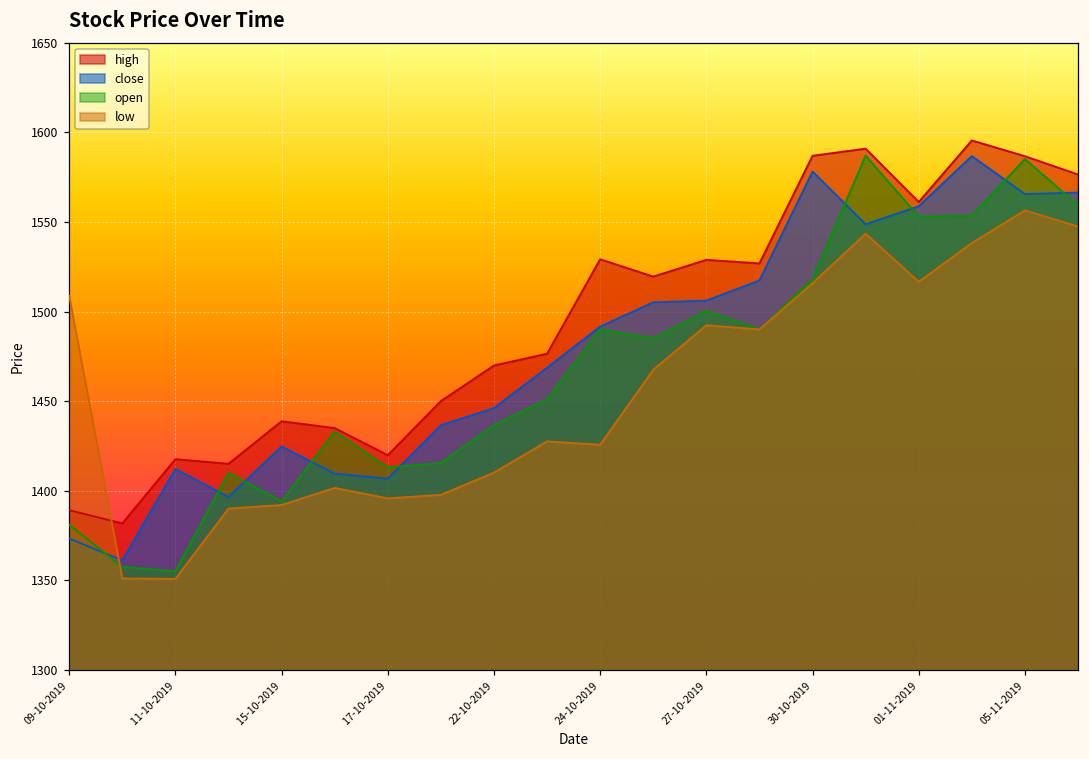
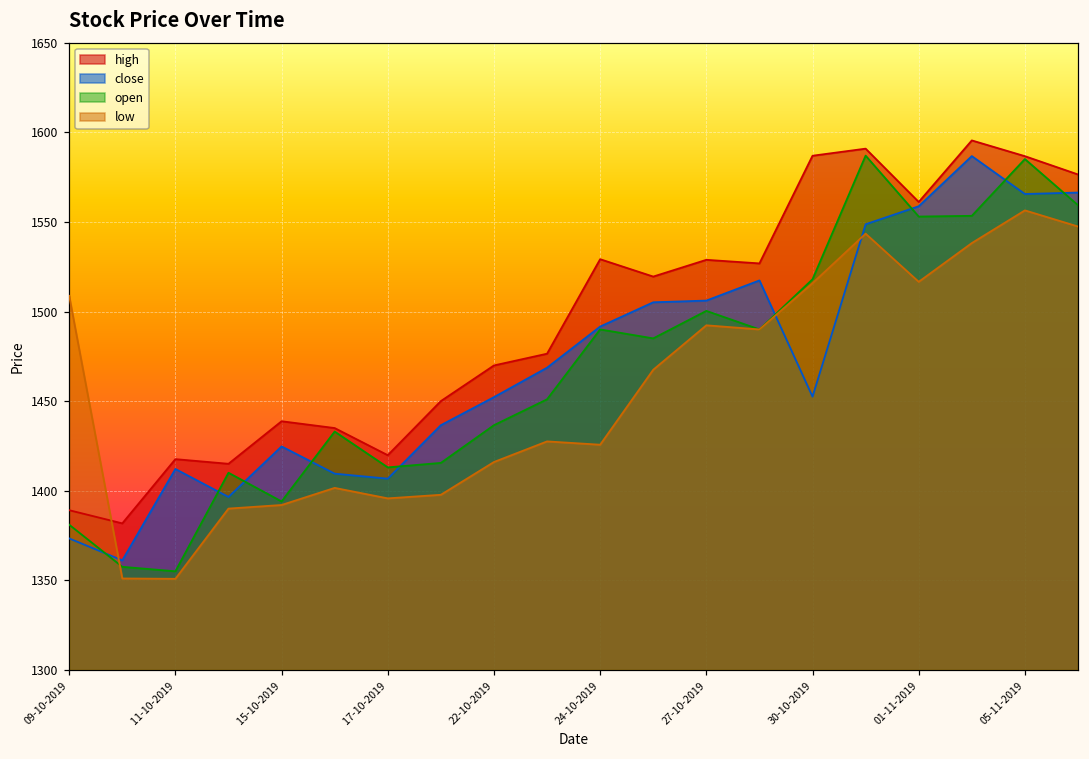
  {
    "high": {
      "09-10-2019": 1389,
      "11-10-2019": 1418,
      "15-10-2019": 1439,
      "17-10-2019": 1420,
      "22-10-2019": 1470,
      "24-10-2019": 1529,
      "27-10-2019": 1529,
      "30-10-2019": 1587,
      "01-11-2019": 1561,
      "05-11-2019": 1587
    },
    "close": {
      "09-10-2019": 1373,
      "11-10-2019": 1412,
      "15-10-2019": 1425,
      "17-10-2019": 1407,
-     "22-10-2019": 1446,
+     "22-10-2019": 1452,
      "24-10-2019": 1492,
      "27-10-2019": 1506,
-     "30-10-2019": 1578,
+     "30-10-2019": 1452,
      "01-11-2019": 1559,
      "05-11-2019": 1566
    },
    "open": {
      "09-10-2019": 1381,
      "11-10-2019": 1355,
      "15-10-2019": 1394,
      "17-10-2019": 1413,
      "22-10-2019": 1437,
      "24-10-2019": 1490,
      "27-10-2019": 1500,
      "30-10-2019": 1518,
      "01-11-2019": 1553,
      "05-11-2019": 1585
    },
    "low": {
      "09-10-2019": 1509,
      "11-10-2019": 1351,
      "15-10-2019": 1392,
      "17-10-2019": 1396,
-     "22-10-2019": 1410,
+     "22-10-2019": 1416,
      "24-10-2019": 1426,
      "27-10-2019": 1492,
      "30-10-2019": 1516,
      "01-11-2019": 1517,
      "05-11-2019": 1556
    }
  }
